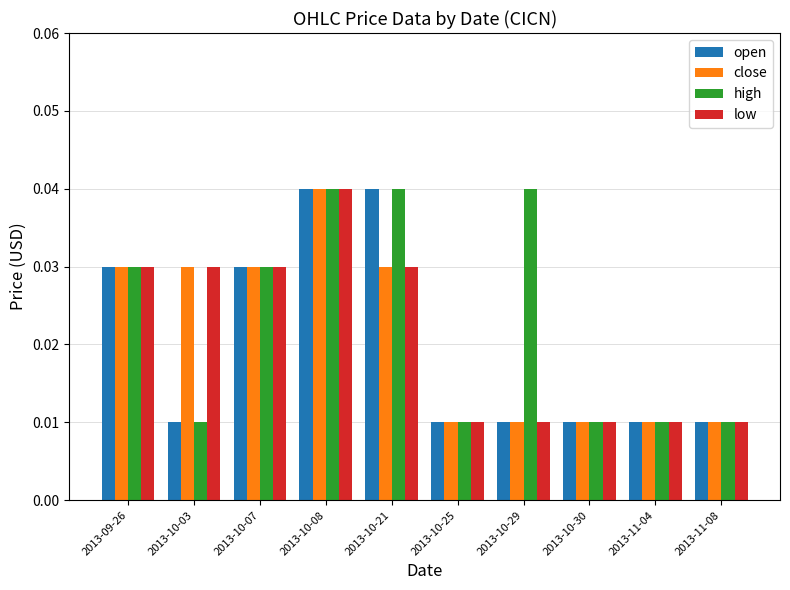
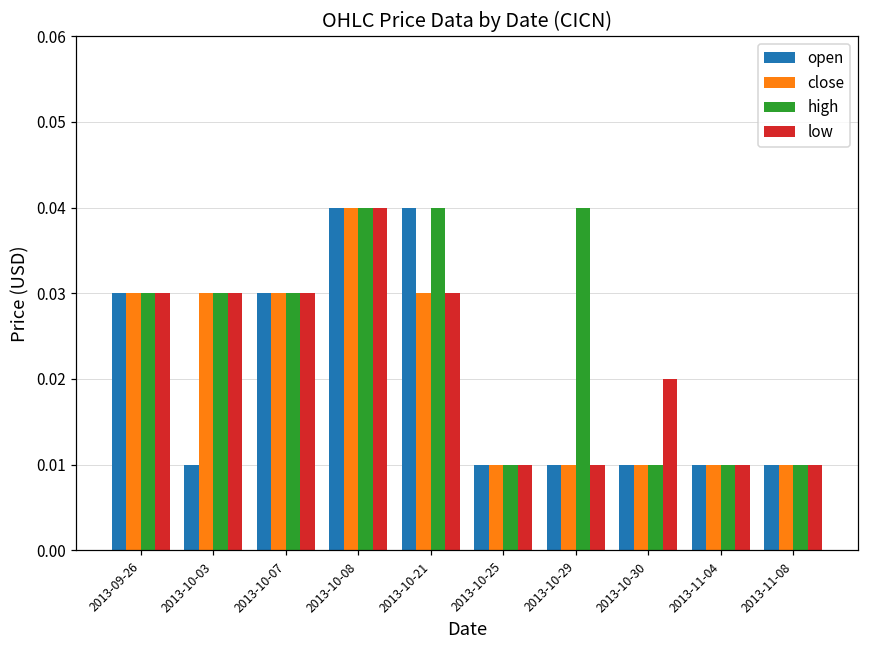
  {
    "open": {
      "2013-09-26": 0.03,
      "2013-10-03": 0.01,
      "2013-10-07": 0.03,
      "2013-10-08": 0.04,
      "2013-10-21": 0.04,
      "2013-10-25": 0.01,
      "2013-10-29": 0.01,
      "2013-10-30": 0.01,
      "2013-11-04": 0.01,
      "2013-11-08": 0.01
    },
    "close": {
      "2013-09-26": 0.03,
      "2013-10-03": 0.03,
      "2013-10-07": 0.03,
      "2013-10-08": 0.04,
      "2013-10-21": 0.03,
      "2013-10-25": 0.01,
      "2013-10-29": 0.01,
      "2013-10-30": 0.01,
      "2013-11-04": 0.01,
      "2013-11-08": 0.01
    },
    "high": {
      "2013-09-26": 0.03,
-     "2013-10-03": 0.01,
+     "2013-10-03": 0.03,
      "2013-10-07": 0.03,
      "2013-10-08": 0.04,
      "2013-10-21": 0.04,
      "2013-10-25": 0.01,
      "2013-10-29": 0.04,
      "2013-10-30": 0.01,
      "2013-11-04": 0.01,
      "2013-11-08": 0.01
    },
    "low": {
      "2013-09-26": 0.03,
      "2013-10-03": 0.03,
      "2013-10-07": 0.03,
      "2013-10-08": 0.04,
      "2013-10-21": 0.03,
      "2013-10-25": 0.01,
      "2013-10-29": 0.01,
-     "2013-10-30": 0.01,
+     "2013-10-30": 0.02,
      "2013-11-04": 0.01,
      "2013-11-08": 0.01
    }
  }
